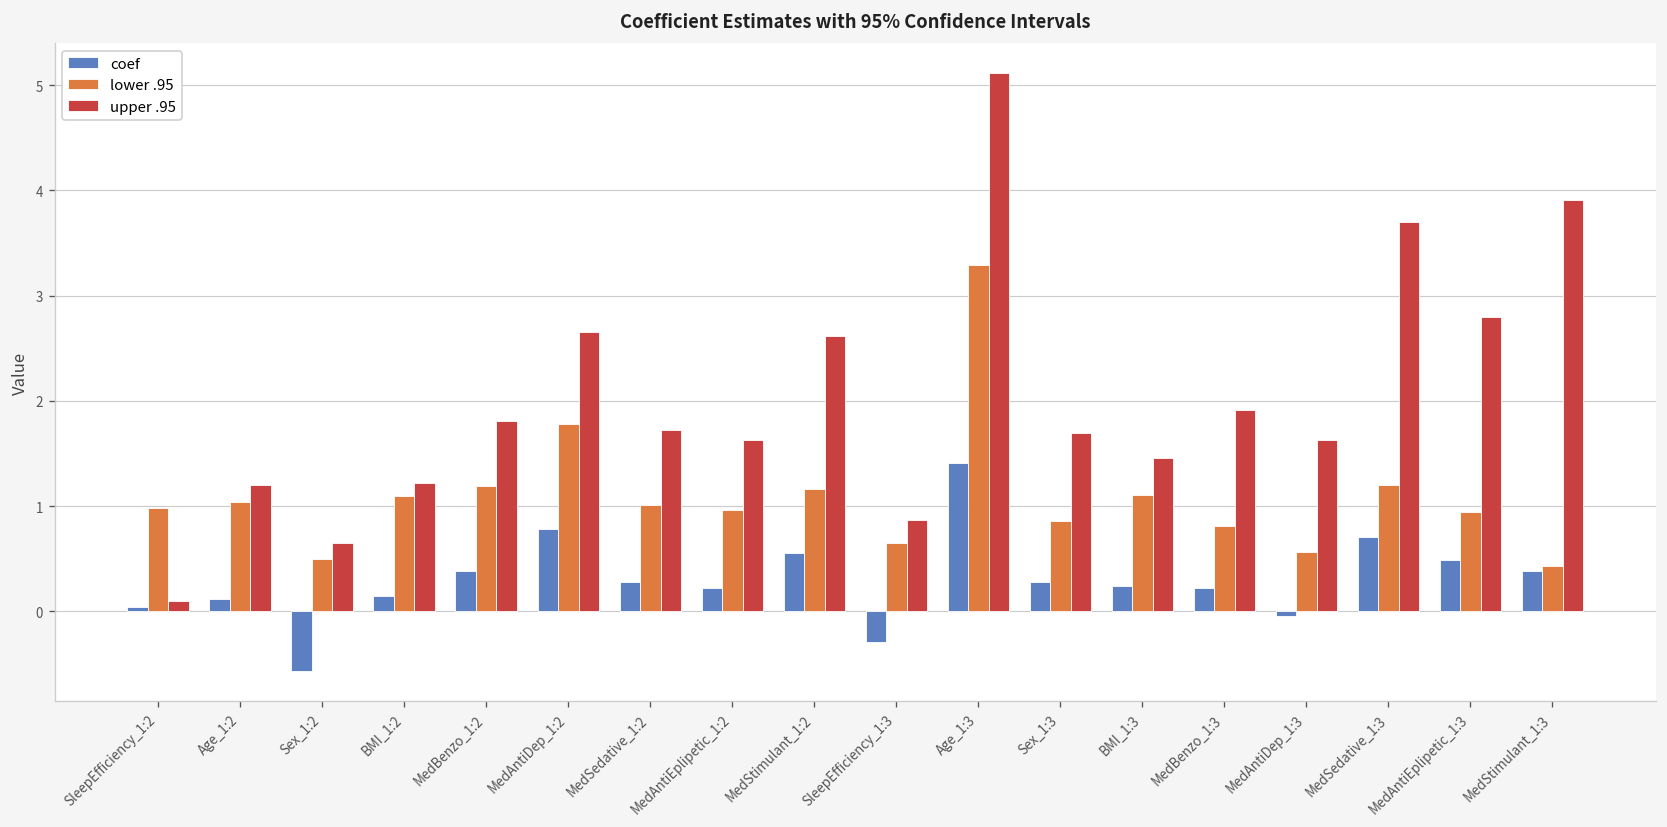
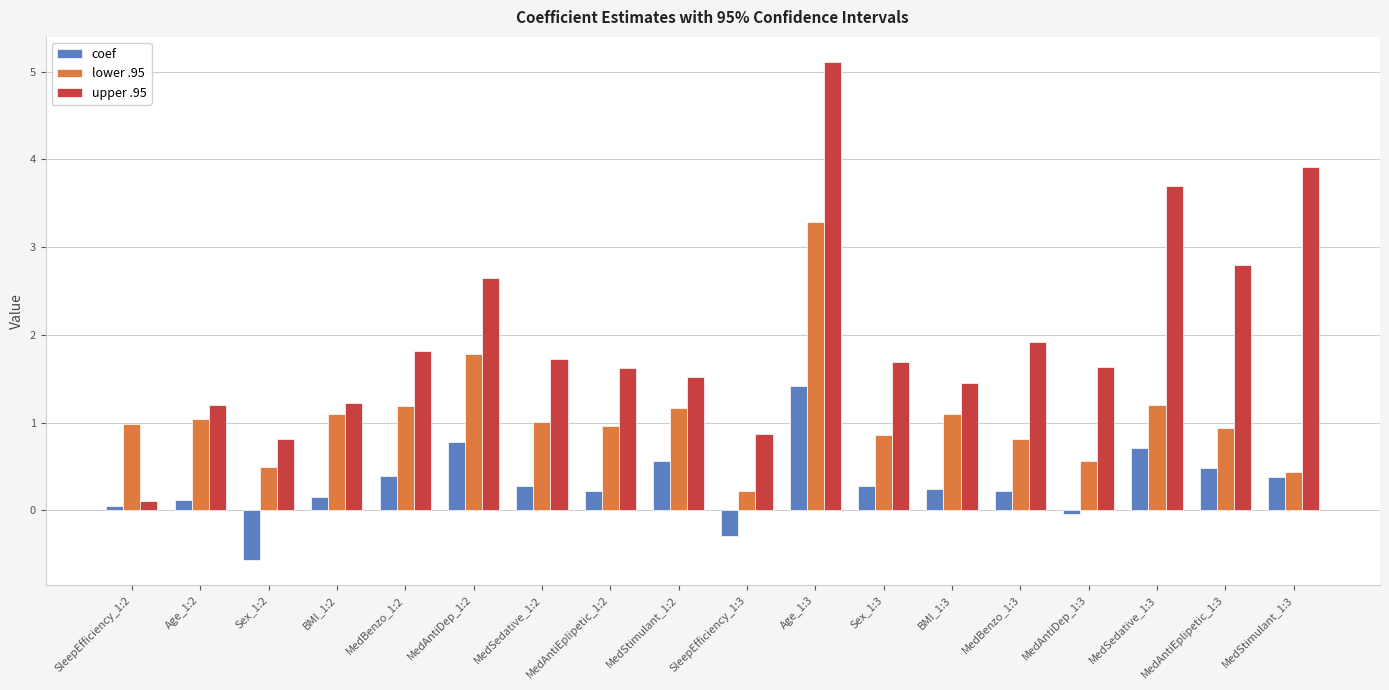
  {
    "coef": {
      "SleepEfficiency_1:2": 0.0,
      "Age_1:2": 0.1,
      "Sex_1:2": -0.6,
      "BMI_1:2": 0.1,
      "MedBenzo_1:2": 0.4,
      "MedAntiDep_1:2": 0.8,
      "MedSedative_1:2": 0.3,
      "MedAntiEplipetic_1:2": 0.2,
      "MedStimulant_1:2": 0.6,
      "SleepEfficiency_1:3": -0.3,
      "Age_1:3": 1.4,
      "Sex_1:3": 0.3,
      "BMI_1:3": 0.2,
      "MedBenzo_1:3": 0.2,
      "MedAntiDep_1:3": 0.0,
      "MedSedative_1:3": 0.7,
      "MedAntiEplipetic_1:3": 0.5,
      "MedStimulant_1:3": 0.4
    },
    "lower .95": {
      "SleepEfficiency_1:2": 1.0,
      "Age_1:2": 1.0,
      "Sex_1:2": 0.5,
      "BMI_1:2": 1.1,
      "MedBenzo_1:2": 1.2,
      "MedAntiDep_1:2": 1.8,
      "MedSedative_1:2": 1.0,
      "MedAntiEplipetic_1:2": 1.0,
      "MedStimulant_1:2": 1.2,
-     "SleepEfficiency_1:3": 0.6,
+     "SleepEfficiency_1:3": 0.2,
      "Age_1:3": 3.3,
      "Sex_1:3": 0.9,
      "BMI_1:3": 1.1,
      "MedBenzo_1:3": 0.8,
      "MedAntiDep_1:3": 0.6,
      "MedSedative_1:3": 1.2,
      "MedAntiEplipetic_1:3": 0.9,
      "MedStimulant_1:3": 0.4
    },
    "upper .95": {
      "SleepEfficiency_1:2": 0.1,
      "Age_1:2": 1.2,
-     "Sex_1:2": 0.6,
+     "Sex_1:2": 0.8,
      "BMI_1:2": 1.2,
      "MedBenzo_1:2": 1.8,
      "MedAntiDep_1:2": 2.7,
      "MedSedative_1:2": 1.7,
      "MedAntiEplipetic_1:2": 1.6,
-     "MedStimulant_1:2": 2.6,
+     "MedStimulant_1:2": 1.5,
      "SleepEfficiency_1:3": 0.9,
      "Age_1:3": 5.1,
      "Sex_1:3": 1.7,
      "BMI_1:3": 1.5,
      "MedBenzo_1:3": 1.9,
      "MedAntiDep_1:3": 1.6,
      "MedSedative_1:3": 3.7,
      "MedAntiEplipetic_1:3": 2.8,
      "MedStimulant_1:3": 3.9
    }
  }
